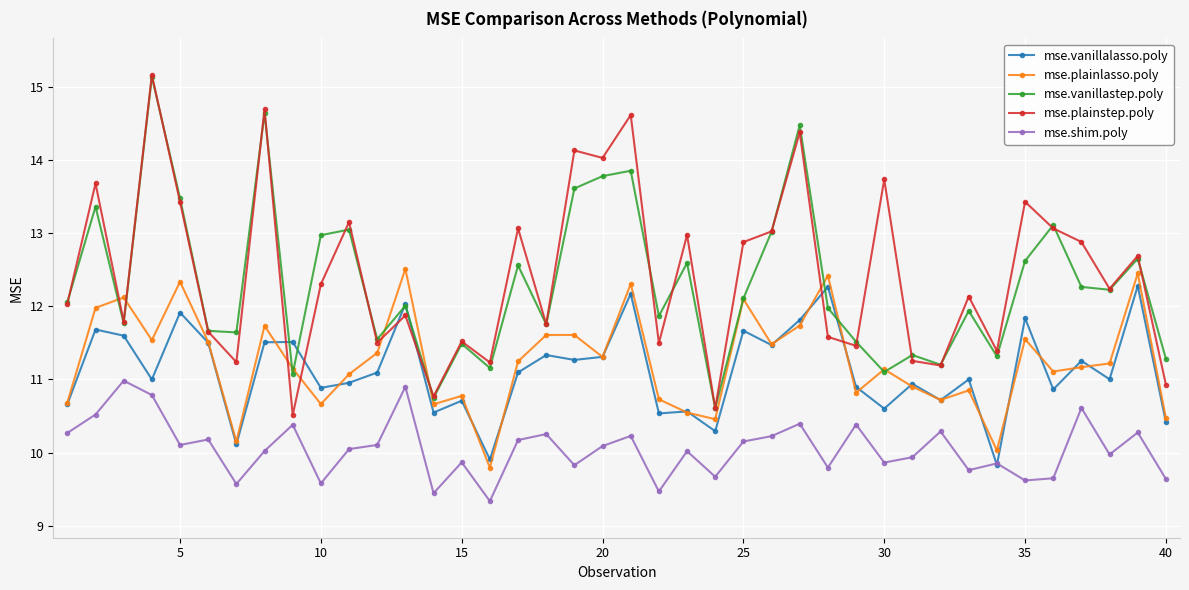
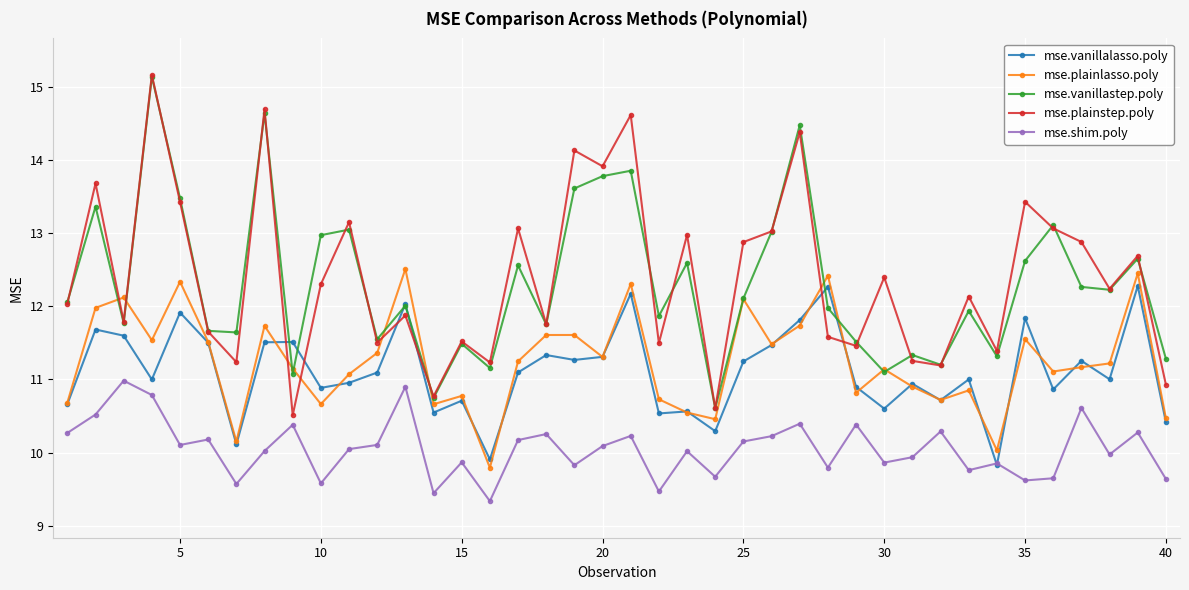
  {
    "mse.vanillalasso.poly": {
      "5": 11.9,
      "10": 10.9,
      "15": 10.7,
-     "25": 11.7,
+     "25": 11.2,
      "30": 10.6,
      "35": 11.8,
      "40": 10.4
    },
    "mse.plainlasso.poly": {
      "5": 12.3,
      "10": 10.7,
      "15": 10.8,
      "30": 11.1,
      "35": 11.6,
      "40": 10.5
    },
    "mse.vanillastep.poly": {
      "5": 13.5,
      "10": 13.0,
      "20": 13.8,
      "30": 11.1,
      "35": 12.6,
      "40": 11.3
    },
    "mse.plainstep.poly": {
      "5": 13.4,
      "10": 12.3,
-     "20": 14.0,
+     "20": 13.9,
      "25": 12.9,
-     "30": 13.7,
+     "30": 12.4,
      "35": 13.4,
      "40": 10.9
    },
    "mse.shim.poly": {
      "5": 10.1,
      "10": 9.6,
      "15": 9.9,
      "20": 10.1,
      "25": 10.2,
      "30": 9.9,
      "35": 9.6,
      "40": 9.6
    }
  }
